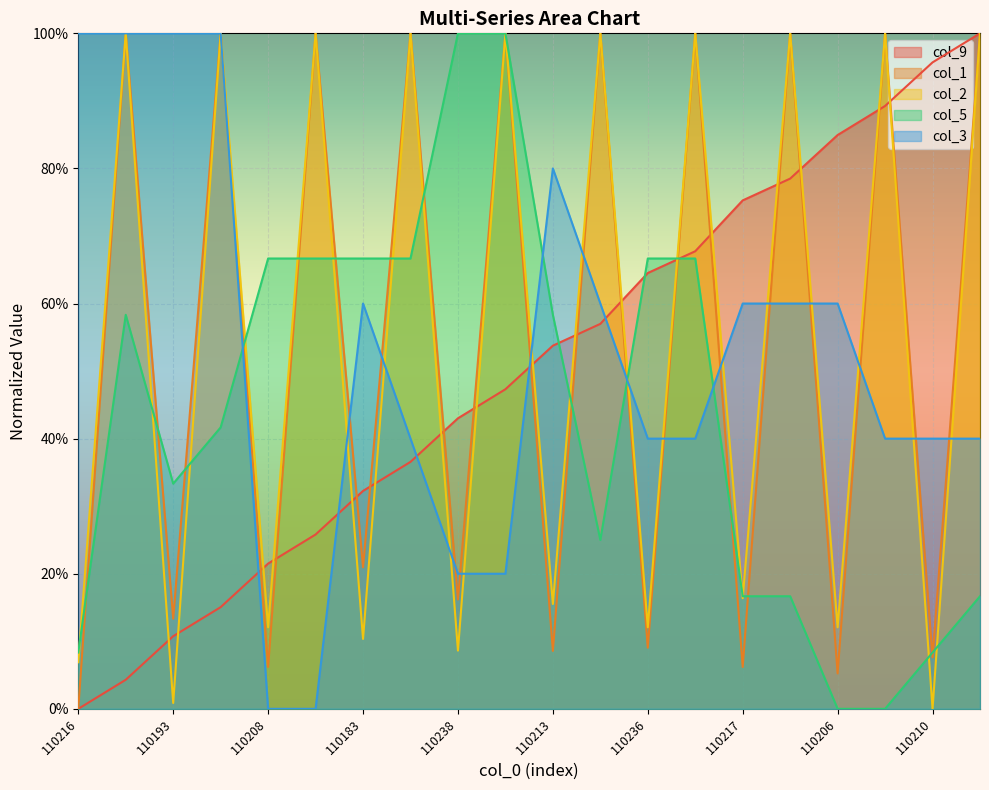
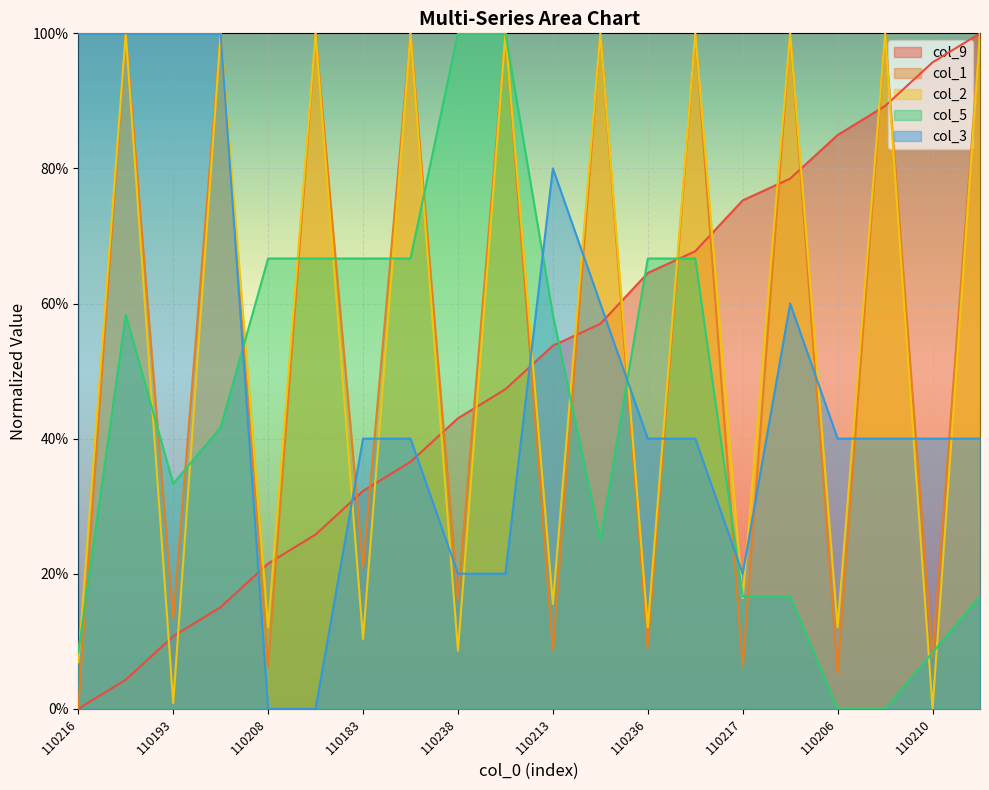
  {
    "col_5": {
      "110216": "8%",
      "110193": "33%",
      "110208": "67%",
      "110183": "67%",
      "110238": "100%",
      "110213": "58%",
      "110236": "67%",
      "110206": "0%",
      "110210": "8%"
    },
    "col_3": {
      "110216": "100%",
      "110193": "100%",
      "110208": "0%",
-     "110183": "60%",
+     "110183": "40%",
      "110238": "20%",
      "110213": "80%",
      "110236": "40%",
-     "110217": "60%",
-     "110206": "60%",
+     "110217": "20%",
+     "110206": "40%",
      "110210": "40%"
    }
  }
